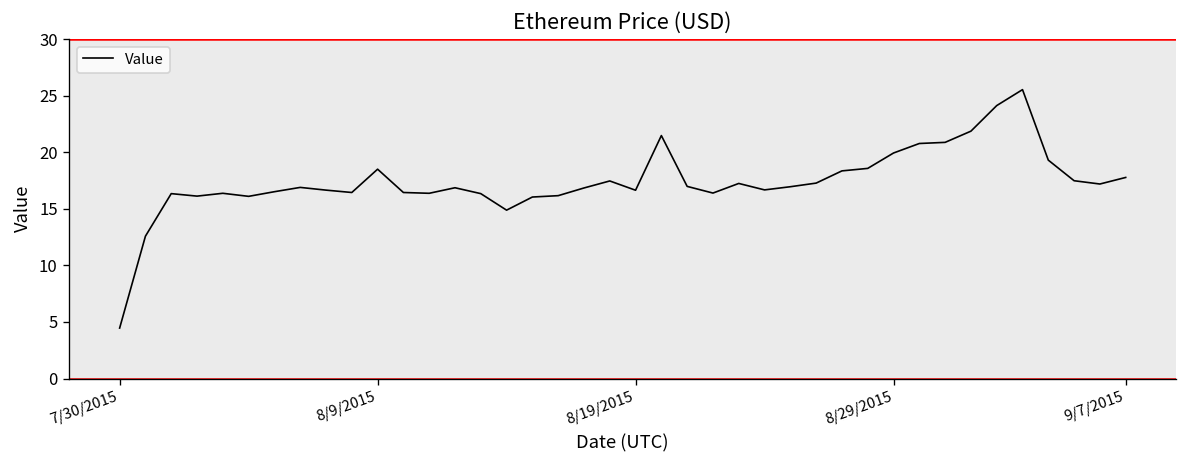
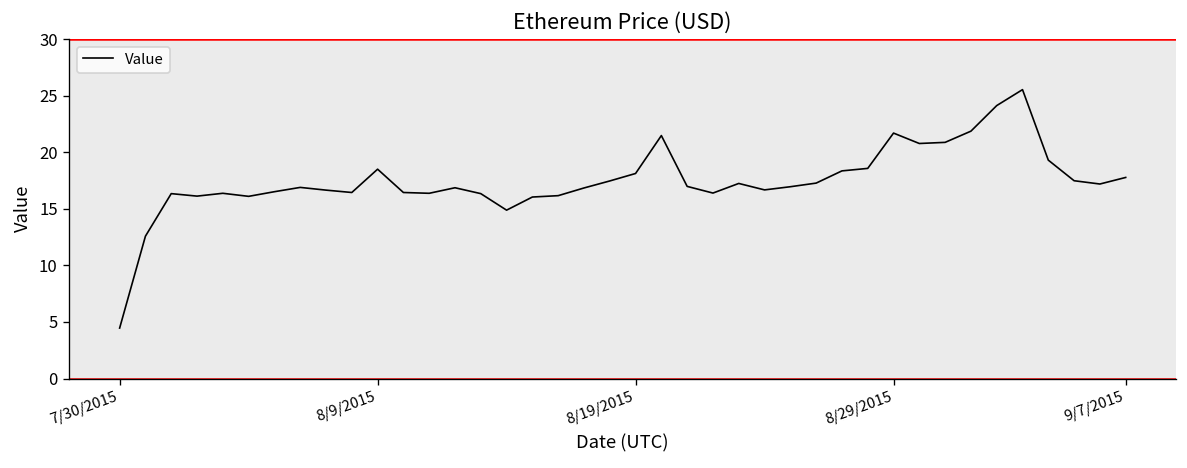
  {
    "7/30/2015": 4,
    "8/9/2015": 19,
-   "8/19/2015": 17,
-   "8/29/2015": 20,
+   "8/19/2015": 18,
+   "8/29/2015": 22,
    "9/7/2015": 18
  }
